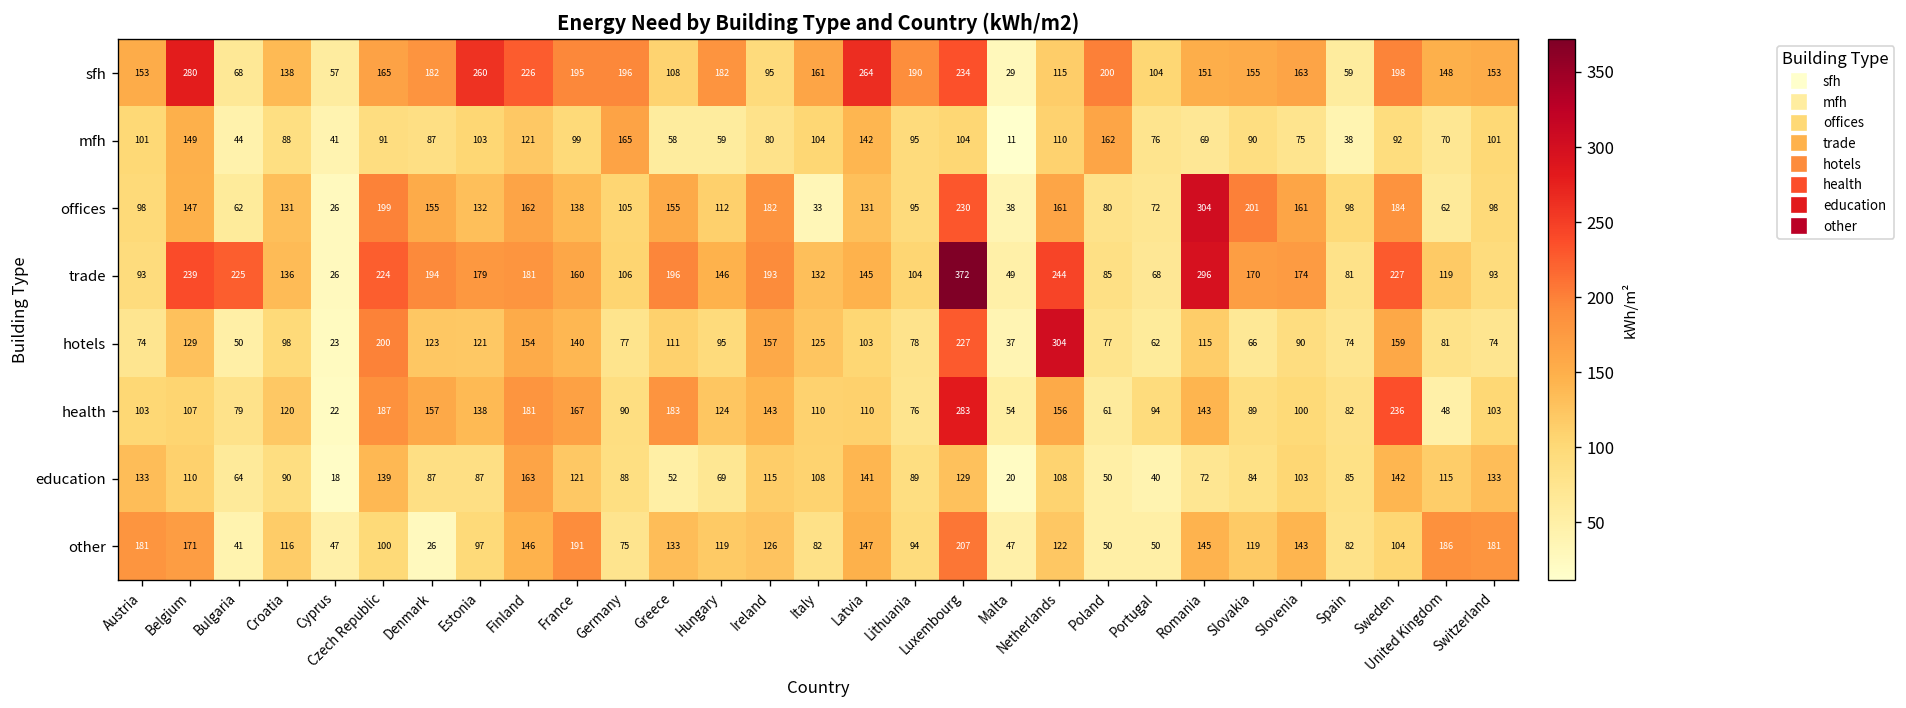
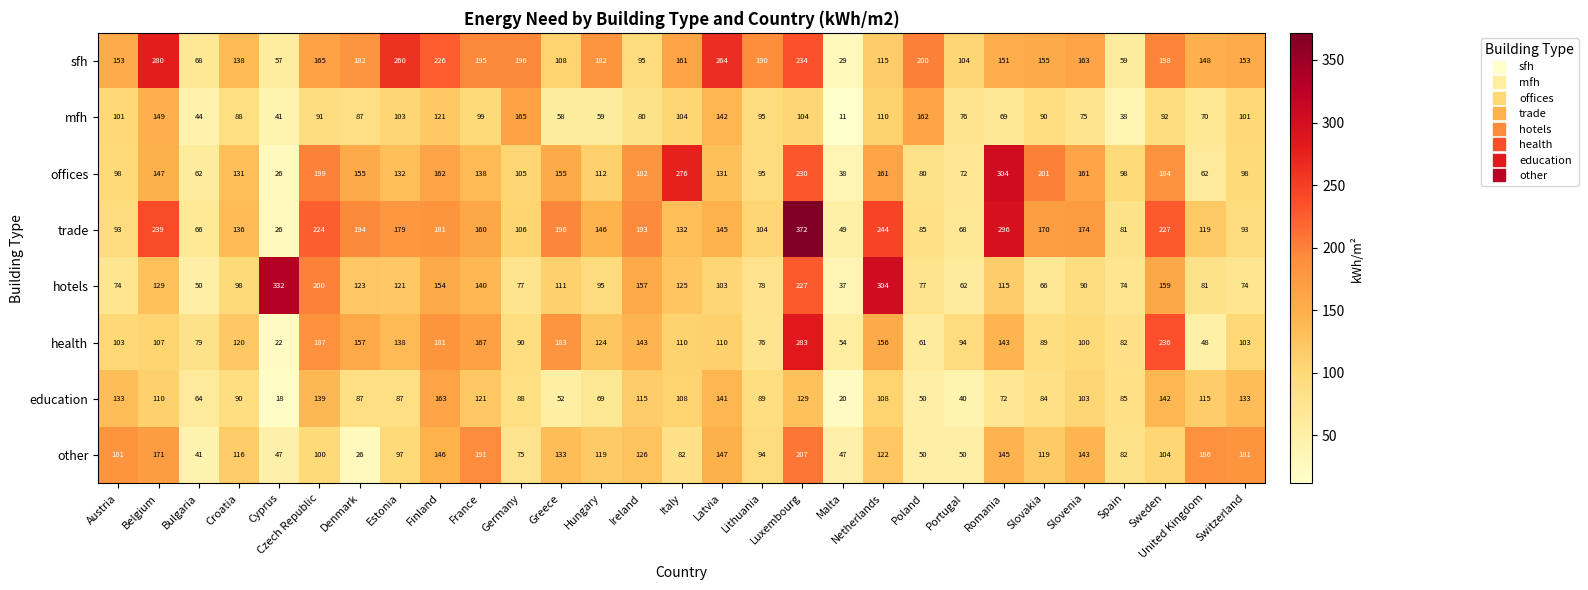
  {
    "offices": {
      "Austria": 98,
      "Belgium": 147,
      "Bulgaria": 62,
      "Croatia": 131,
      "Cyprus": 26,
      "Czech Republic": 199,
      "Denmark": 155,
      "Estonia": 132,
      "Finland": 162,
      "France": 138,
      "Germany": 105,
      "Greece": 155,
      "Hungary": 112,
      "Ireland": 182,
-     "Italy": 33,
+     "Italy": 276,
      "Latvia": 131,
      "Lithuania": 95,
      "Luxembourg": 230,
      "Malta": 38,
      "Netherlands": 161,
      "Poland": 80,
      "Portugal": 72,
      "Romania": 304,
      "Slovakia": 201,
      "Slovenia": 161,
      "Spain": 98,
      "Sweden": 184,
      "United Kingdom": 62,
      "Switzerland": 98
    },
    "trade": {
      "Austria": 93,
      "Belgium": 239,
-     "Bulgaria": 225,
+     "Bulgaria": 66,
      "Croatia": 136,
      "Cyprus": 26,
      "Czech Republic": 224,
      "Denmark": 194,
      "Estonia": 179,
      "Finland": 181,
      "France": 160,
      "Germany": 106,
      "Greece": 196,
      "Hungary": 146,
      "Ireland": 193,
      "Italy": 132,
      "Latvia": 145,
      "Lithuania": 104,
      "Luxembourg": 372,
      "Malta": 49,
      "Netherlands": 244,
      "Poland": 85,
      "Portugal": 68,
      "Romania": 296,
      "Slovakia": 170,
      "Slovenia": 174,
      "Spain": 81,
      "Sweden": 227,
      "United Kingdom": 119,
      "Switzerland": 93
    },
    "hotels": {
      "Austria": 74,
      "Belgium": 129,
      "Bulgaria": 50,
      "Croatia": 98,
-     "Cyprus": 23,
+     "Cyprus": 332,
      "Czech Republic": 200,
      "Denmark": 123,
      "Estonia": 121,
      "Finland": 154,
      "France": 140,
      "Germany": 77,
      "Greece": 111,
      "Hungary": 95,
      "Ireland": 157,
      "Italy": 125,
      "Latvia": 103,
      "Lithuania": 78,
      "Luxembourg": 227,
      "Malta": 37,
      "Netherlands": 304,
      "Poland": 77,
      "Portugal": 62,
      "Romania": 115,
      "Slovakia": 66,
      "Slovenia": 90,
      "Spain": 74,
      "Sweden": 159,
      "United Kingdom": 81,
      "Switzerland": 74
    }
  }
